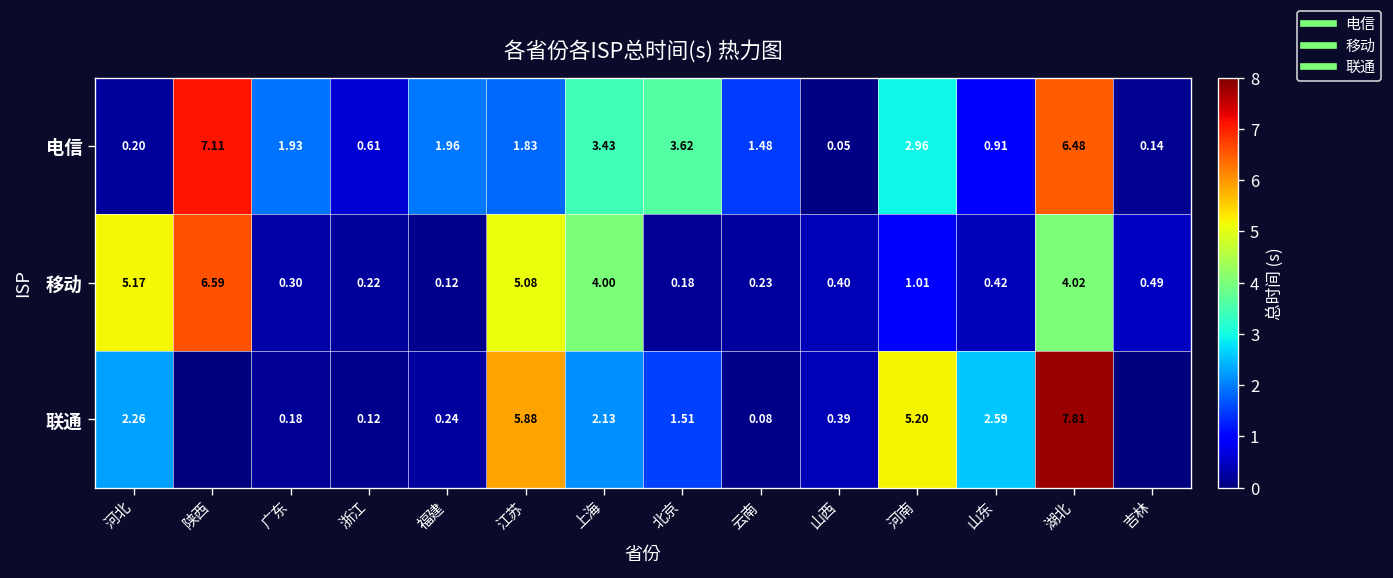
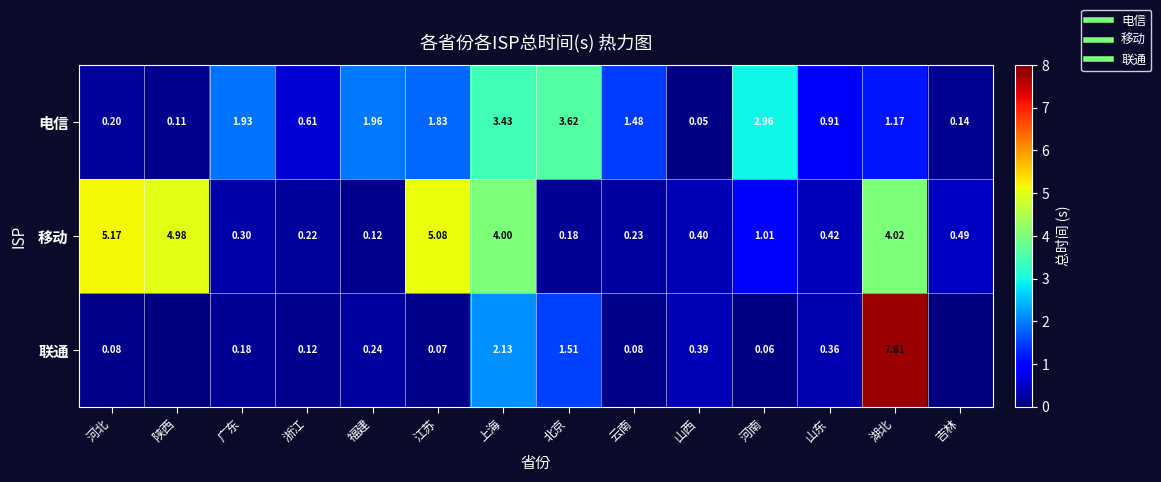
  {
    "电信": {
      "河北": 0.20,
-     "陕西": 7.11,
+     "陕西": 0.11,
      "广东": 1.93,
      "浙江": 0.61,
      "福建": 1.96,
      "江苏": 1.83,
      "上海": 3.43,
      "北京": 3.62,
      "云南": 1.48,
      "山西": 0.05,
      "河南": 2.96,
      "山东": 0.91,
-     "湖北": 6.48,
+     "湖北": 1.17,
      "吉林": 0.14
    },
    "移动": {
      "河北": 5.17,
-     "陕西": 6.59,
+     "陕西": 4.98,
      "广东": 0.30,
      "浙江": 0.22,
      "福建": 0.12,
      "江苏": 5.08,
      "上海": 4.00,
      "北京": 0.18,
      "云南": 0.23,
      "山西": 0.40,
      "河南": 1.01,
      "山东": 0.42,
      "湖北": 4.02,
      "吉林": 0.49
    },
    "联通": {
-     "河北": 2.26,
+     "河北": 0.08,
      "广东": 0.18,
      "浙江": 0.12,
      "福建": 0.24,
-     "江苏": 5.88,
+     "江苏": 0.07,
      "上海": 2.13,
      "北京": 1.51,
      "云南": 0.08,
      "山西": 0.39,
-     "河南": 5.20,
-     "山东": 2.59,
+     "河南": 0.06,
+     "山东": 0.36,
      "湖北": 7.81
    }
  }
